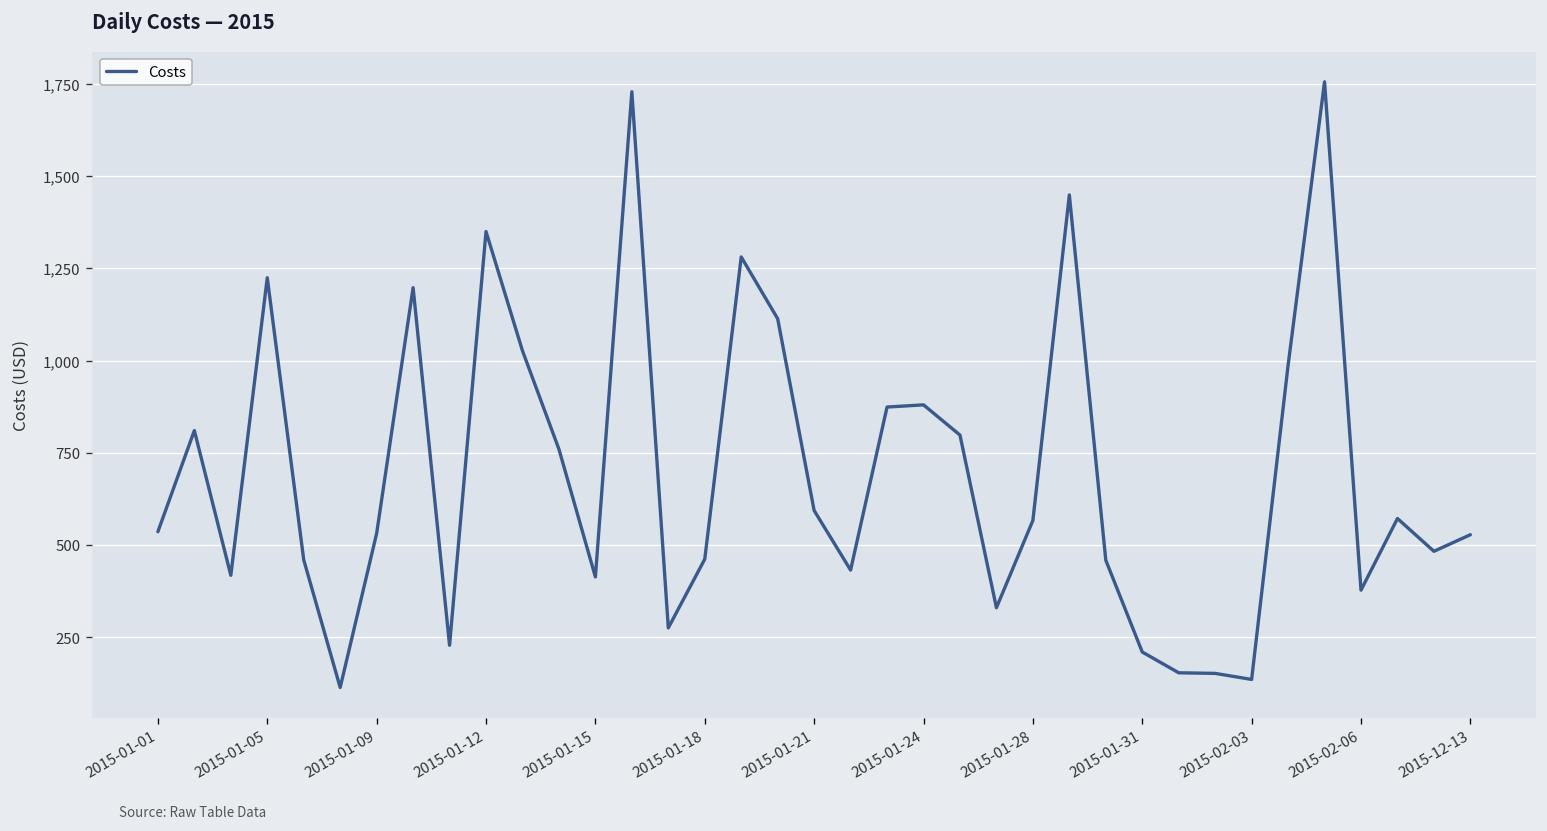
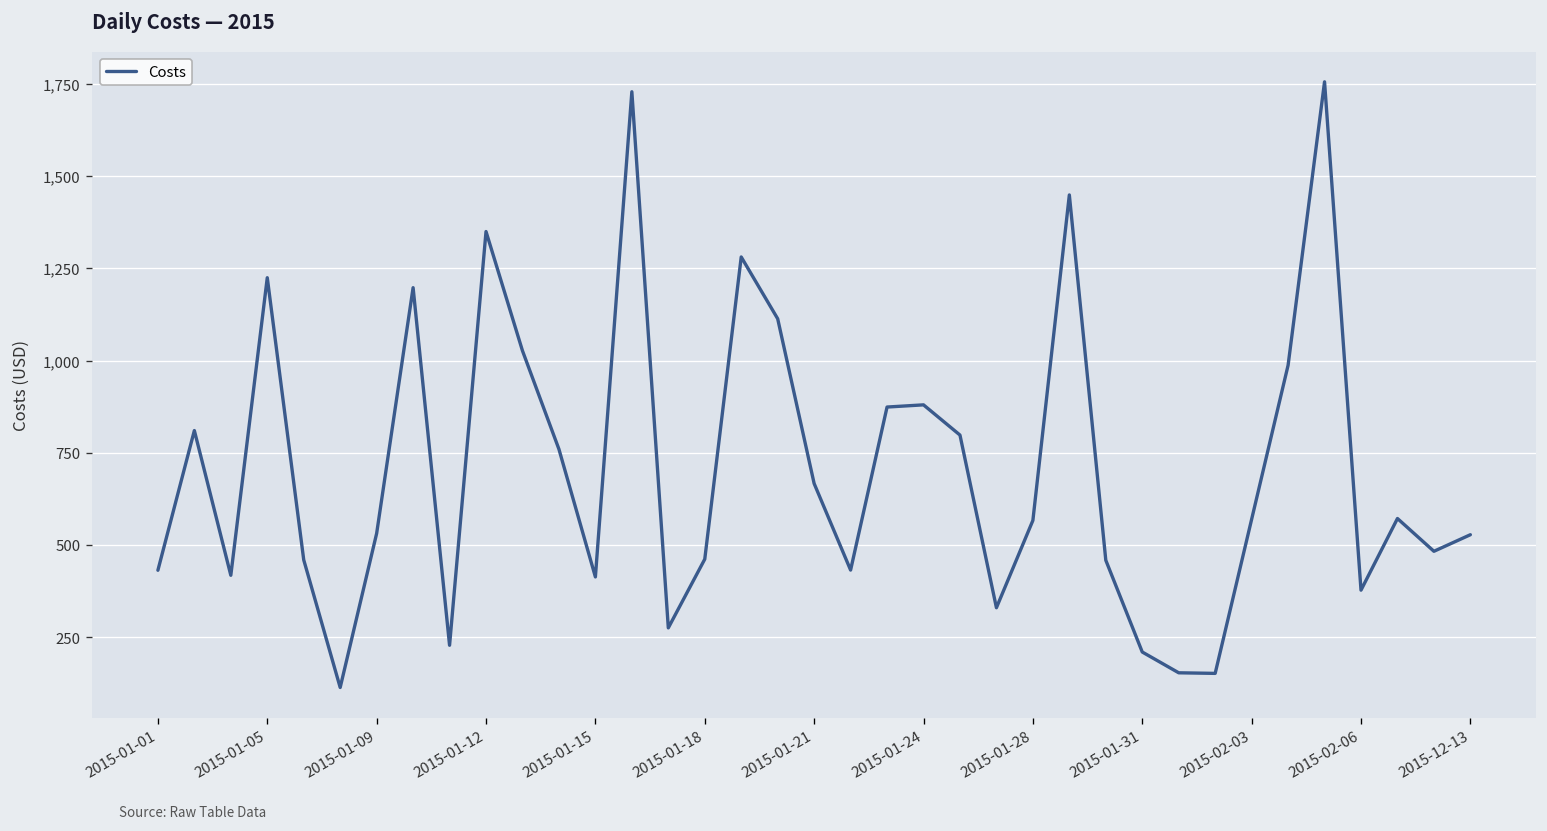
  {
-   "2015-01-01": "540",
+   "2015-01-01": "430",
    "2015-01-05": "1,220",
    "2015-01-09": "530",
    "2015-01-12": "1,350",
    "2015-01-15": "410",
    "2015-01-18": "460",
-   "2015-01-21": "590",
+   "2015-01-21": "670",
    "2015-01-24": "880",
    "2015-01-28": "570",
    "2015-01-31": "210",
-   "2015-02-03": "140",
+   "2015-02-03": "570",
    "2015-02-06": "380"
  }
